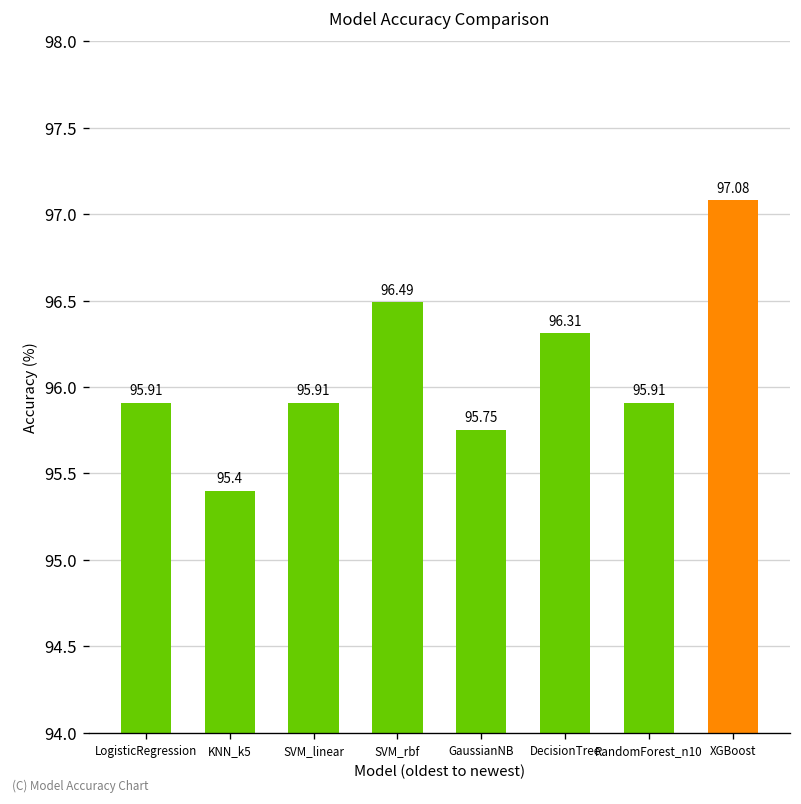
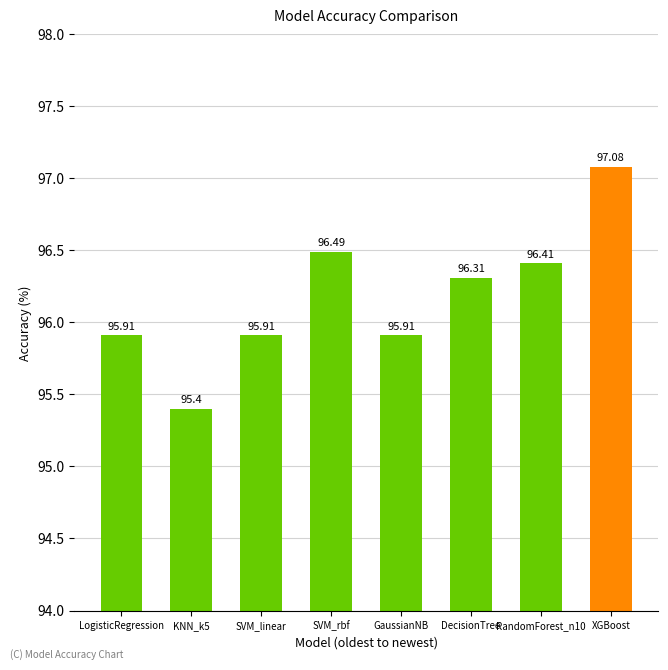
  {
    "LogisticRegression": 95.91,
    "KNN_k5": 95.4,
    "SVM_linear": 95.91,
    "SVM_rbf": 96.49,
-   "GaussianNB": 95.75,
+   "GaussianNB": 95.91,
    "DecisionTree": 96.31,
-   "RandomForest_n10": 95.91,
+   "RandomForest_n10": 96.41,
    "XGBoost": 97.08
  }
